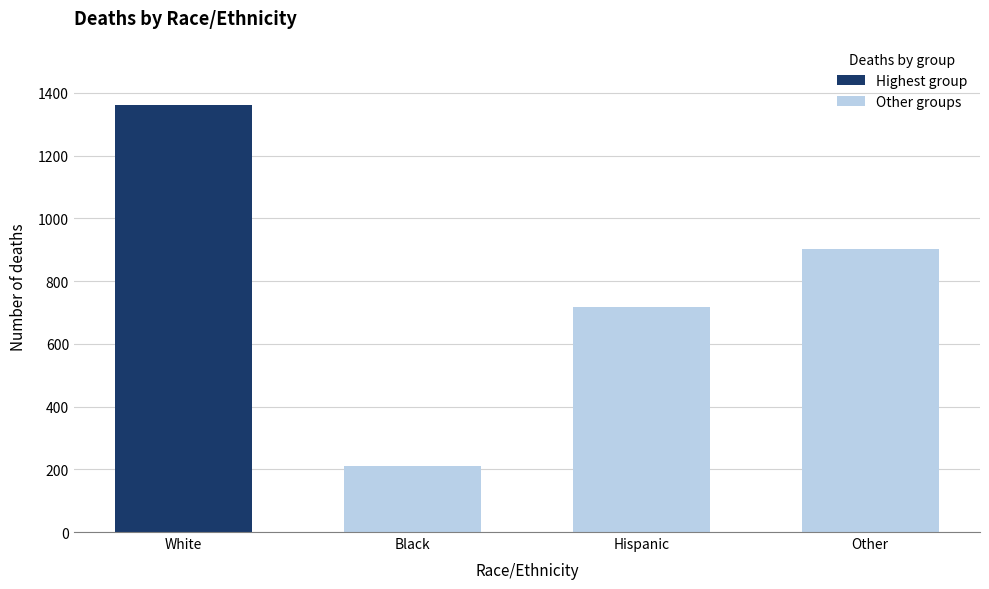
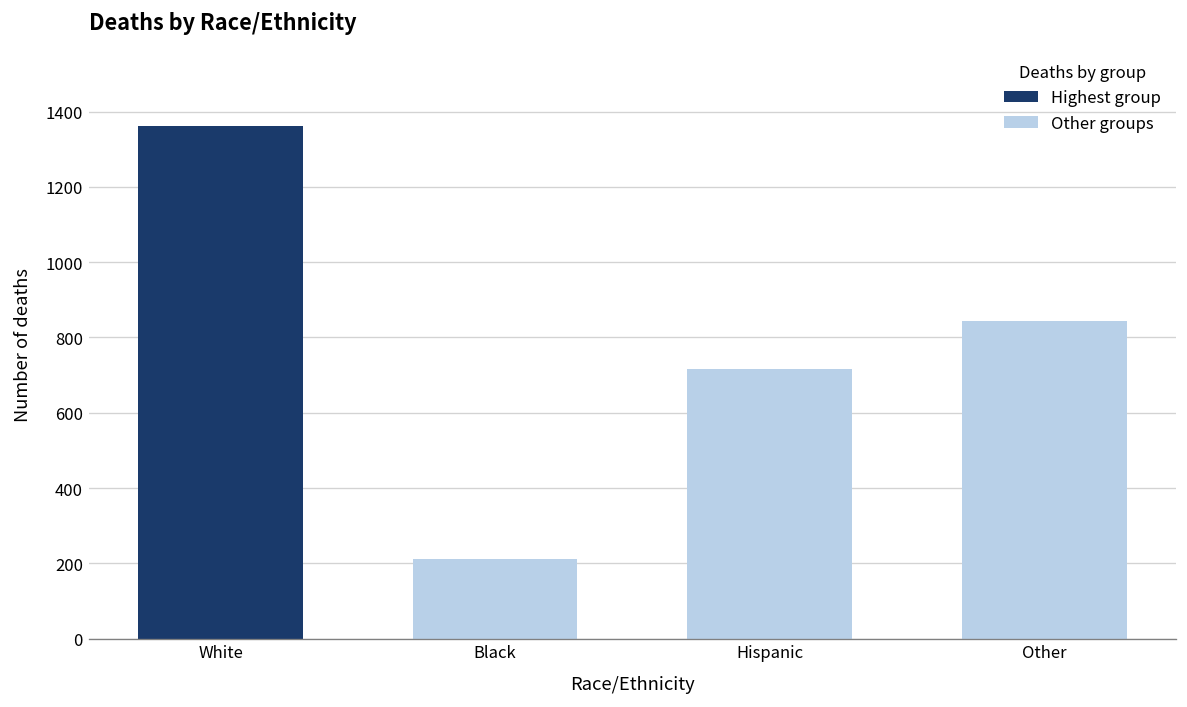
  {
    "White": 1360,
    "Black": 210,
    "Hispanic": 720,
-   "Other": 900
+   "Other": 840
  }
